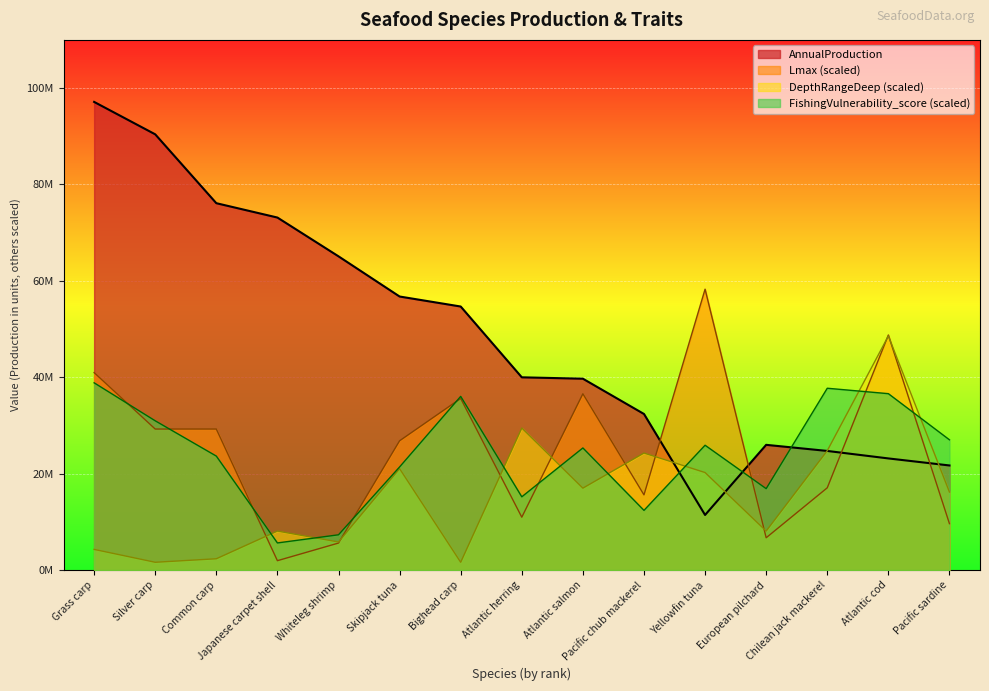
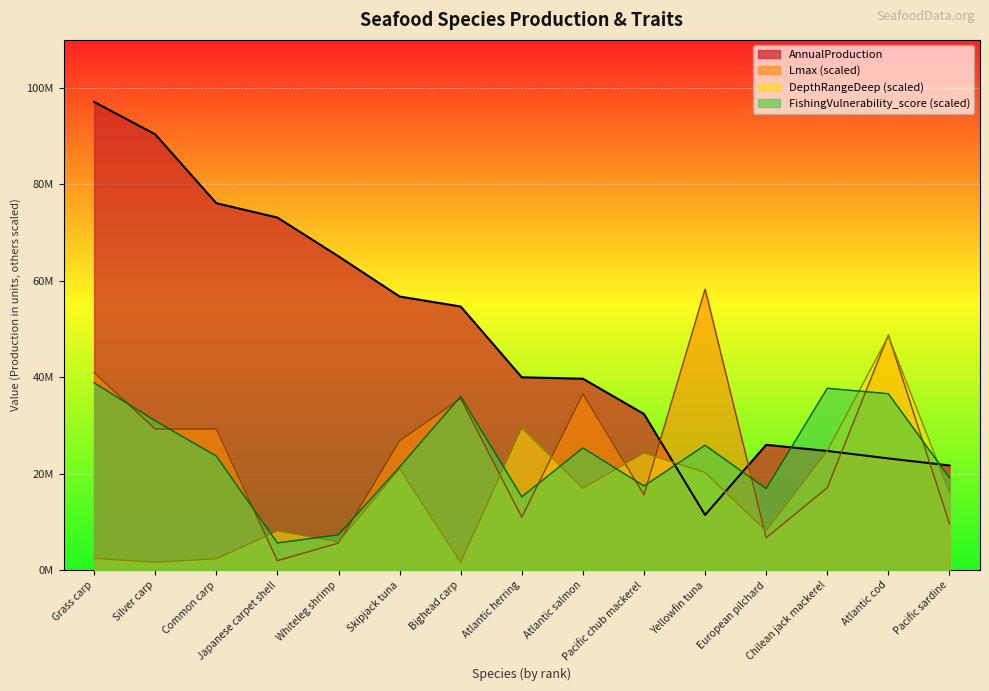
  {
    "AnnualProduction": {
      "Grass carp": 97000000,
      "Silver carp": 90000000,
      "Common carp": 76000000,
      "Japanese carpet shell": 73000000,
      "Whiteleg shrimp": 65000000,
      "Skipjack tuna": 57000000,
      "Bighead carp": 55000000,
      "Atlantic herring": 40000000,
      "Atlantic salmon": 40000000,
      "Pacific chub mackerel": 32000000,
      "Yellowfin tuna": 11000000,
      "European pilchard": 26000000,
      "Atlantic cod": 23000000,
      "Pacific sardine": 22000000
    },
    "Lmax (scaled)": {
      "Grass carp": 41000000,
      "Silver carp": 29000000,
      "Common carp": 29000000,
      "Japanese carpet shell": 2000000,
      "Skipjack tuna": 27000000,
      "Atlantic herring": 11000000,
      "Atlantic salmon": 37000000,
      "Pacific chub mackerel": 16000000,
      "Yellowfin tuna": 58000000,
      "European pilchard": 7000000,
      "Chilean jack mackerel": 17000000,
      "Pacific sardine": 10000000
    },
    "DepthRangeDeep (scaled)": {
-     "Grass carp": 4000000,
+     "Grass carp": 2000000,
      "Silver carp": 2000000,
      "Common carp": 2000000,
      "Japanese carpet shell": 8000000,
      "Bighead carp": 2000000,
      "Atlantic herring": 29000000,
      "Atlantic salmon": 17000000,
      "Pacific chub mackerel": 24000000,
      "Yellowfin tuna": 20000000,
      "European pilchard": 8000000,
      "Pacific sardine": 16000000
    },
    "FishingVulnerability_score (scaled)": {
      "Grass carp": 39000000,
      "Silver carp": 31000000,
      "Common carp": 24000000,
      "Japanese carpet shell": 6000000,
      "Whiteleg shrimp": 7000000,
      "Atlantic herring": 15000000,
      "Atlantic salmon": 25000000,
-     "Pacific chub mackerel": 12000000,
+     "Pacific chub mackerel": 17000000,
      "Yellowfin tuna": 26000000,
      "European pilchard": 17000000,
      "Chilean jack mackerel": 38000000,
      "Atlantic cod": 37000000,
-     "Pacific sardine": 27000000
+     "Pacific sardine": 19000000
    }
  }
